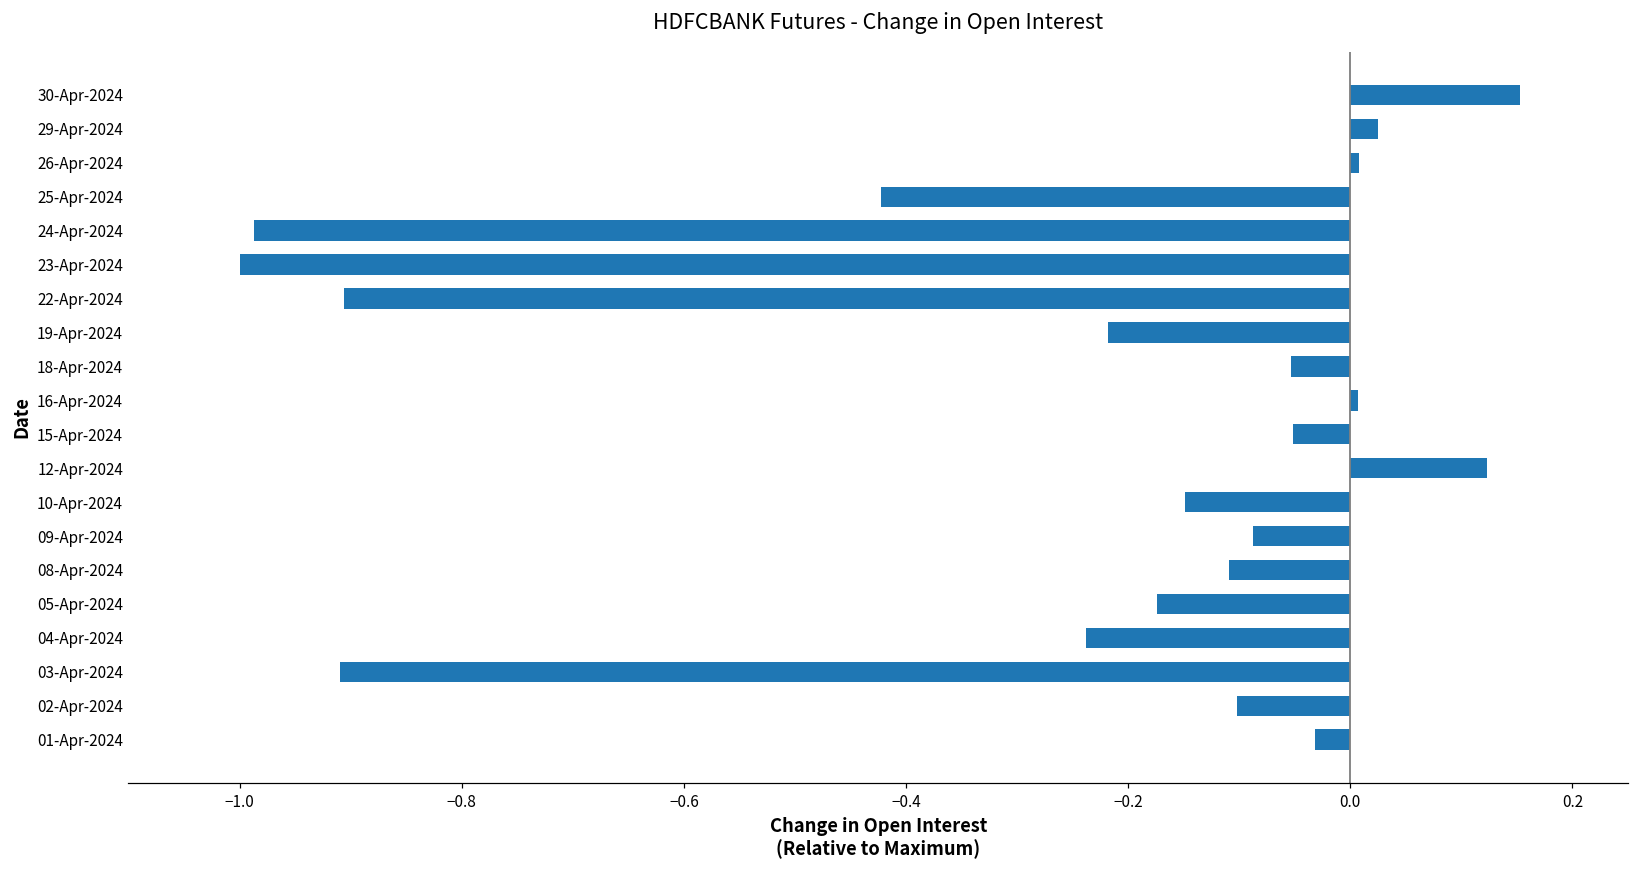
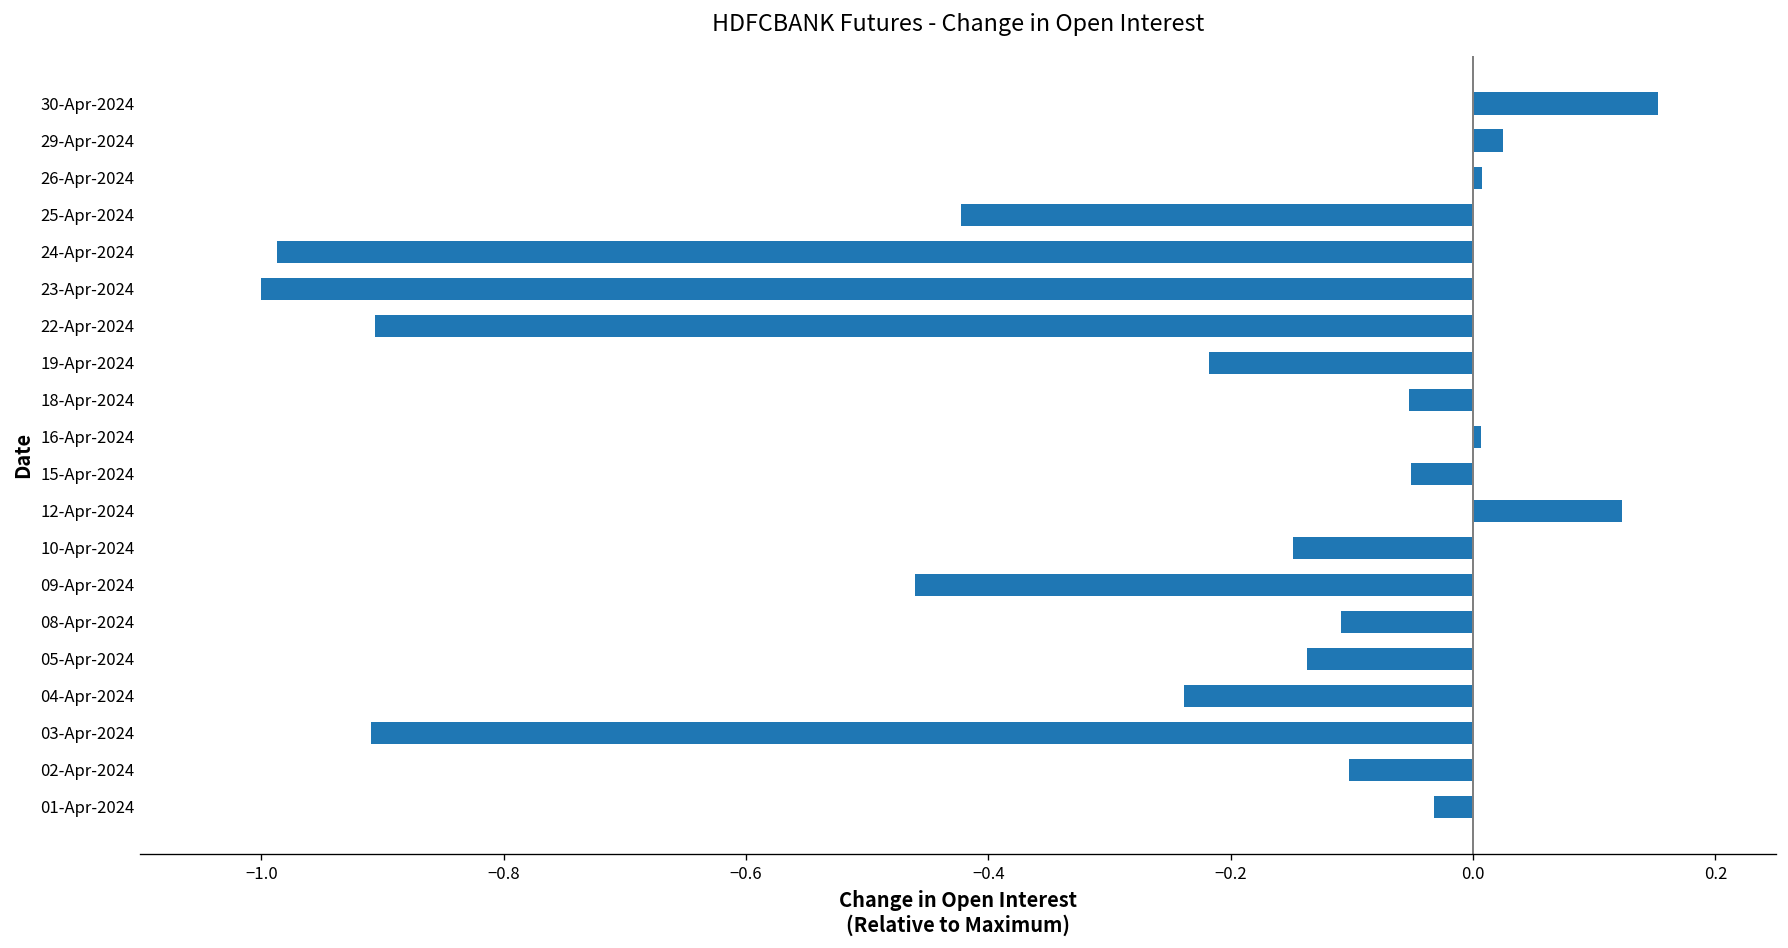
  {
    "30-Apr-2024": 0.152,
    "29-Apr-2024": 0.025,
    "26-Apr-2024": 0.008,
    "25-Apr-2024": -0.423,
    "24-Apr-2024": -0.987,
    "23-Apr-2024": -1.000,
    "22-Apr-2024": -0.906,
    "19-Apr-2024": -0.218,
    "18-Apr-2024": -0.053,
    "16-Apr-2024": 0.007,
    "15-Apr-2024": -0.051,
    "12-Apr-2024": 0.123,
    "10-Apr-2024": -0.149,
-   "09-Apr-2024": -0.088,
+   "09-Apr-2024": -0.460,
    "08-Apr-2024": -0.109,
-   "05-Apr-2024": -0.174,
+   "05-Apr-2024": -0.137,
    "04-Apr-2024": -0.238,
    "03-Apr-2024": -0.910,
    "02-Apr-2024": -0.102,
    "01-Apr-2024": -0.032
  }
